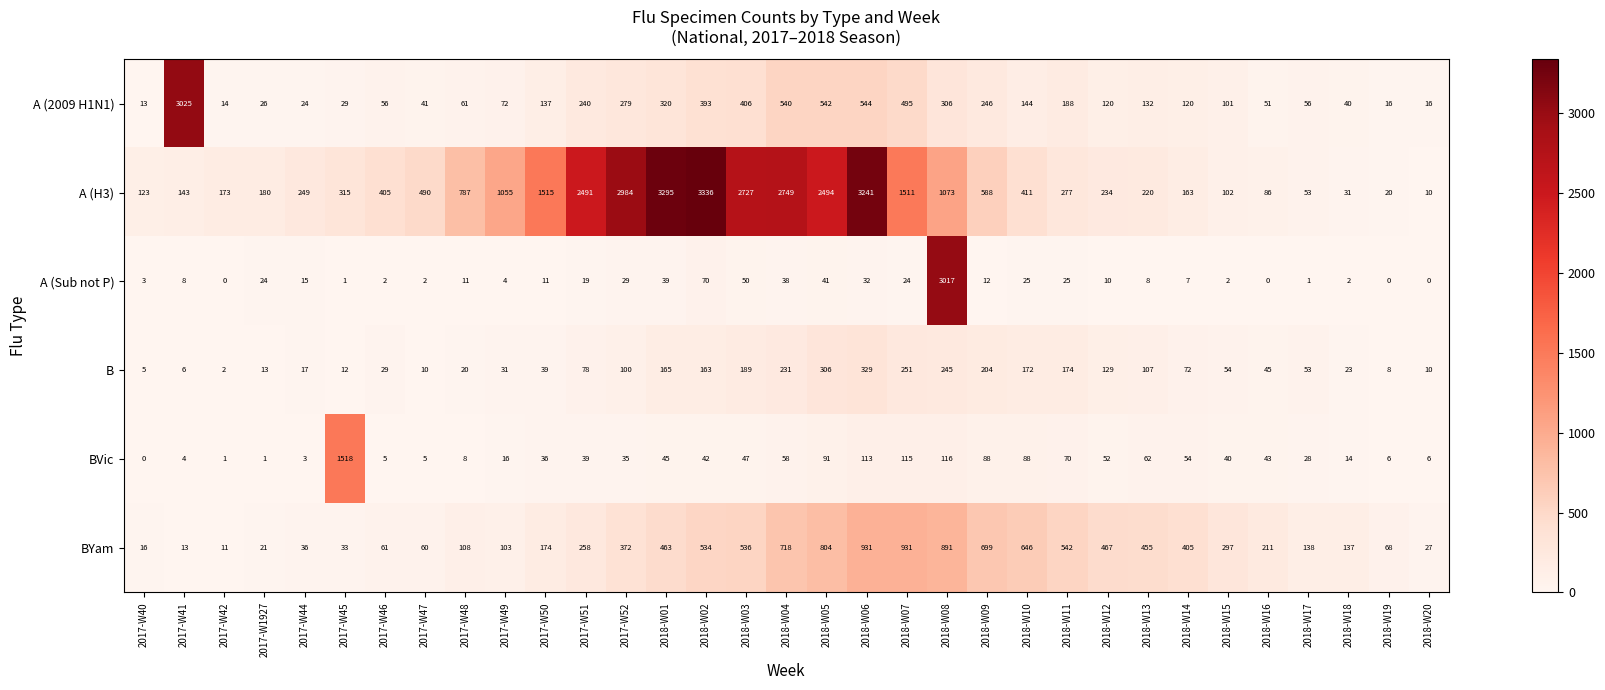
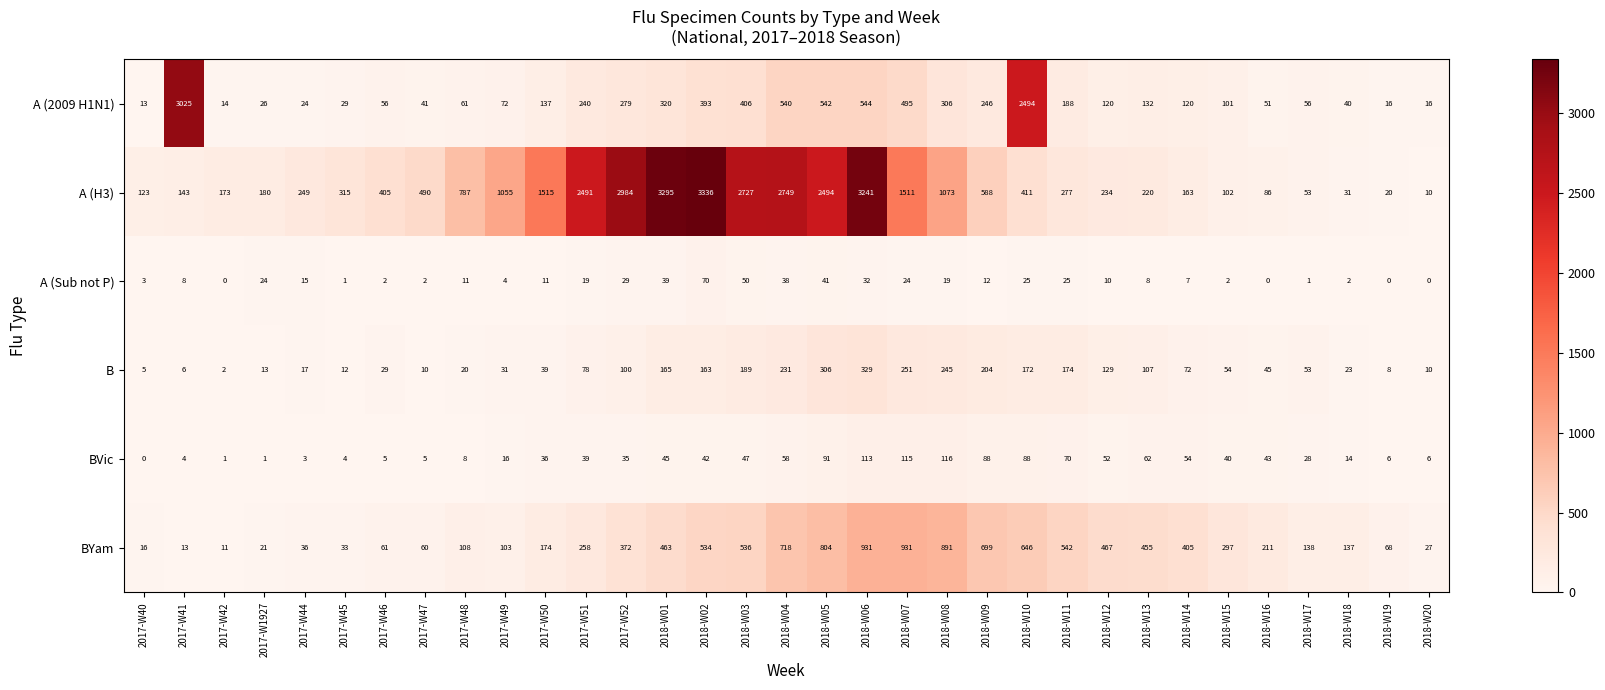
  {
    "A (2009 H1N1)": {
      "2017-W40": 13,
      "2017-W41": 3025,
      "2017-W42": 14,
      "2017-W1927": 26,
      "2017-W44": 24,
      "2017-W45": 29,
      "2017-W46": 56,
      "2017-W47": 41,
      "2017-W48": 61,
      "2017-W49": 72,
      "2017-W50": 137,
      "2017-W51": 240,
      "2017-W52": 279,
      "2018-W01": 320,
      "2018-W02": 393,
      "2018-W03": 406,
      "2018-W04": 540,
      "2018-W05": 542,
      "2018-W06": 544,
      "2018-W07": 495,
      "2018-W08": 306,
      "2018-W09": 246,
-     "2018-W10": 144,
+     "2018-W10": 2494,
      "2018-W11": 188,
      "2018-W12": 120,
      "2018-W13": 132,
      "2018-W14": 120,
      "2018-W15": 101,
      "2018-W16": 51,
      "2018-W17": 56,
      "2018-W18": 40,
      "2018-W19": 16,
      "2018-W20": 16
    },
    "A (H3)": {
      "2017-W40": 123,
      "2017-W41": 143,
      "2017-W42": 173,
      "2017-W1927": 180,
      "2017-W44": 249,
      "2017-W45": 315,
      "2017-W46": 405,
      "2017-W47": 490,
      "2017-W48": 787,
      "2017-W49": 1055,
      "2017-W50": 1515,
      "2017-W51": 2491,
      "2017-W52": 2984,
      "2018-W01": 3295,
      "2018-W02": 3336,
      "2018-W03": 2727,
      "2018-W04": 2749,
      "2018-W05": 2494,
      "2018-W06": 3241,
      "2018-W07": 1511,
      "2018-W08": 1073,
      "2018-W09": 588,
      "2018-W10": 411,
      "2018-W11": 277,
      "2018-W12": 234,
      "2018-W13": 220,
      "2018-W14": 163,
      "2018-W15": 102,
      "2018-W16": 86,
      "2018-W17": 53,
      "2018-W18": 31,
      "2018-W19": 20,
      "2018-W20": 10
    },
    "A (Sub not P)": {
      "2017-W40": 3,
      "2017-W41": 8,
      "2017-W42": 0,
      "2017-W1927": 24,
      "2017-W44": 15,
      "2017-W45": 1,
      "2017-W46": 2,
      "2017-W47": 2,
      "2017-W48": 11,
      "2017-W49": 4,
      "2017-W50": 11,
      "2017-W51": 19,
      "2017-W52": 29,
      "2018-W01": 39,
      "2018-W02": 70,
      "2018-W03": 50,
      "2018-W04": 38,
      "2018-W05": 41,
      "2018-W06": 32,
      "2018-W07": 24,
-     "2018-W08": 3017,
+     "2018-W08": 19,
      "2018-W09": 12,
      "2018-W10": 25,
      "2018-W11": 25,
      "2018-W12": 10,
      "2018-W13": 8,
      "2018-W14": 7,
      "2018-W15": 2,
      "2018-W16": 0,
      "2018-W17": 1,
      "2018-W18": 2,
      "2018-W19": 0,
      "2018-W20": 0
    },
    "B": {
      "2017-W40": 5,
      "2017-W41": 6,
      "2017-W42": 2,
      "2017-W1927": 13,
      "2017-W44": 17,
      "2017-W45": 12,
      "2017-W46": 29,
      "2017-W47": 10,
      "2017-W48": 20,
      "2017-W49": 31,
      "2017-W50": 39,
      "2017-W51": 78,
      "2017-W52": 100,
      "2018-W01": 165,
      "2018-W02": 163,
      "2018-W03": 189,
      "2018-W04": 231,
      "2018-W05": 306,
      "2018-W06": 329,
      "2018-W07": 251,
      "2018-W08": 245,
      "2018-W09": 204,
      "2018-W10": 172,
      "2018-W11": 174,
      "2018-W12": 129,
      "2018-W13": 107,
      "2018-W14": 72,
      "2018-W15": 54,
      "2018-W16": 45,
      "2018-W17": 53,
      "2018-W18": 23,
      "2018-W19": 8,
      "2018-W20": 10
    },
    "BVic": {
      "2017-W40": 0,
      "2017-W41": 4,
      "2017-W42": 1,
      "2017-W1927": 1,
      "2017-W44": 3,
-     "2017-W45": 1518,
+     "2017-W45": 4,
      "2017-W46": 5,
      "2017-W47": 5,
      "2017-W48": 8,
      "2017-W49": 16,
      "2017-W50": 36,
      "2017-W51": 39,
      "2017-W52": 35,
      "2018-W01": 45,
      "2018-W02": 42,
      "2018-W03": 47,
      "2018-W04": 58,
      "2018-W05": 91,
      "2018-W06": 113,
      "2018-W07": 115,
      "2018-W08": 116,
      "2018-W09": 88,
      "2018-W10": 88,
      "2018-W11": 70,
      "2018-W12": 52,
      "2018-W13": 62,
      "2018-W14": 54,
      "2018-W15": 40,
      "2018-W16": 43,
      "2018-W17": 28,
      "2018-W18": 14,
      "2018-W19": 6,
      "2018-W20": 6
    },
    "BYam": {
      "2017-W40": 16,
      "2017-W41": 13,
      "2017-W42": 11,
      "2017-W1927": 21,
      "2017-W44": 36,
      "2017-W45": 33,
      "2017-W46": 61,
      "2017-W47": 60,
      "2017-W48": 108,
      "2017-W49": 103,
      "2017-W50": 174,
      "2017-W51": 258,
      "2017-W52": 372,
      "2018-W01": 463,
      "2018-W02": 534,
      "2018-W03": 536,
      "2018-W04": 718,
      "2018-W05": 804,
      "2018-W06": 931,
      "2018-W07": 931,
      "2018-W08": 891,
      "2018-W09": 699,
      "2018-W10": 646,
      "2018-W11": 542,
      "2018-W12": 467,
      "2018-W13": 455,
      "2018-W14": 405,
      "2018-W15": 297,
      "2018-W16": 211,
      "2018-W17": 138,
      "2018-W18": 137,
      "2018-W19": 68,
      "2018-W20": 27
    }
  }
